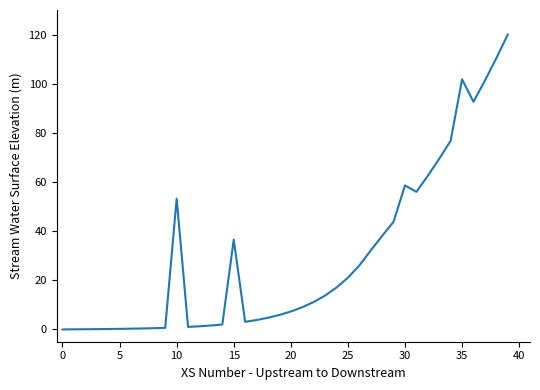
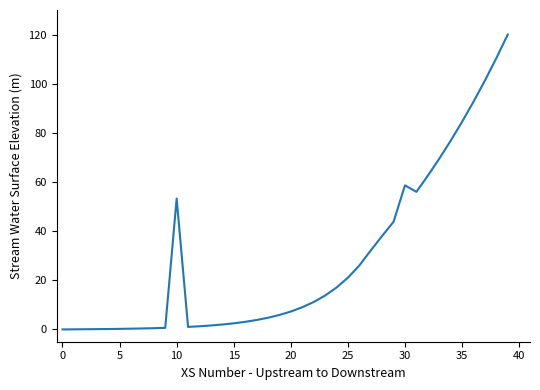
  {
    "0": 0,
    "5": 0,
    "10": 53,
-   "15": 37,
+   "15": 2,
    "20": 7,
    "25": 21,
    "30": 59,
-   "35": 102
+   "35": 84
  }
